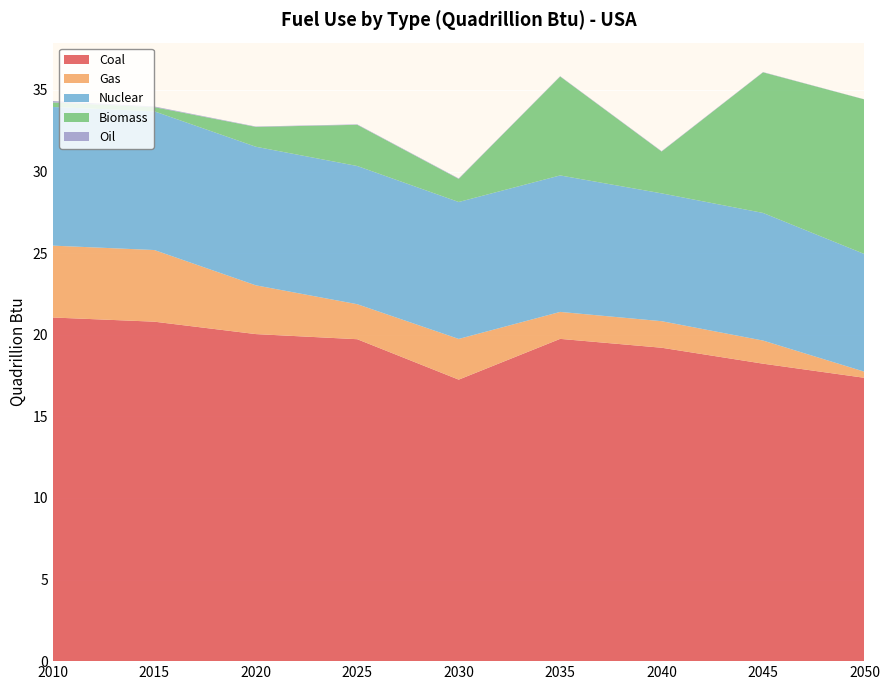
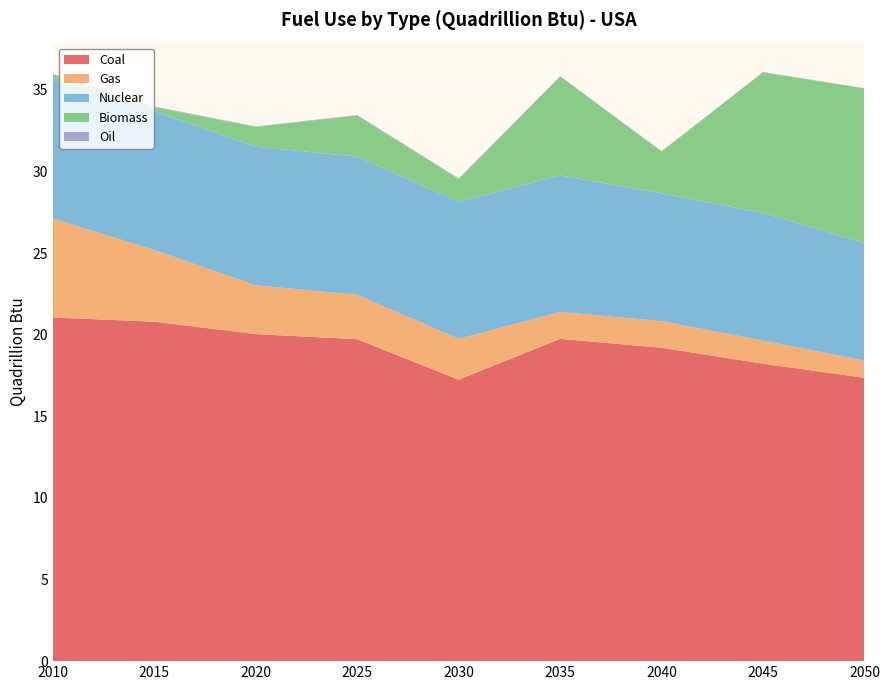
  {
    "Coal": {
      "2010": 21.1,
      "2015": 20.8,
      "2020": 20.0,
      "2025": 19.7,
      "2030": 17.3,
      "2035": 19.7,
      "2040": 19.2,
      "2045": 18.2,
      "2050": 17.4
    },
    "Gas": {
-     "2010": 4.4,
+     "2010": 6.1,
      "2015": 4.4,
      "2020": 3.0,
-     "2025": 2.1,
+     "2025": 2.7,
      "2030": 2.5,
      "2035": 1.7,
      "2040": 1.6,
      "2045": 1.4,
-     "2050": 0.4
+     "2050": 1.1
    }
  }
